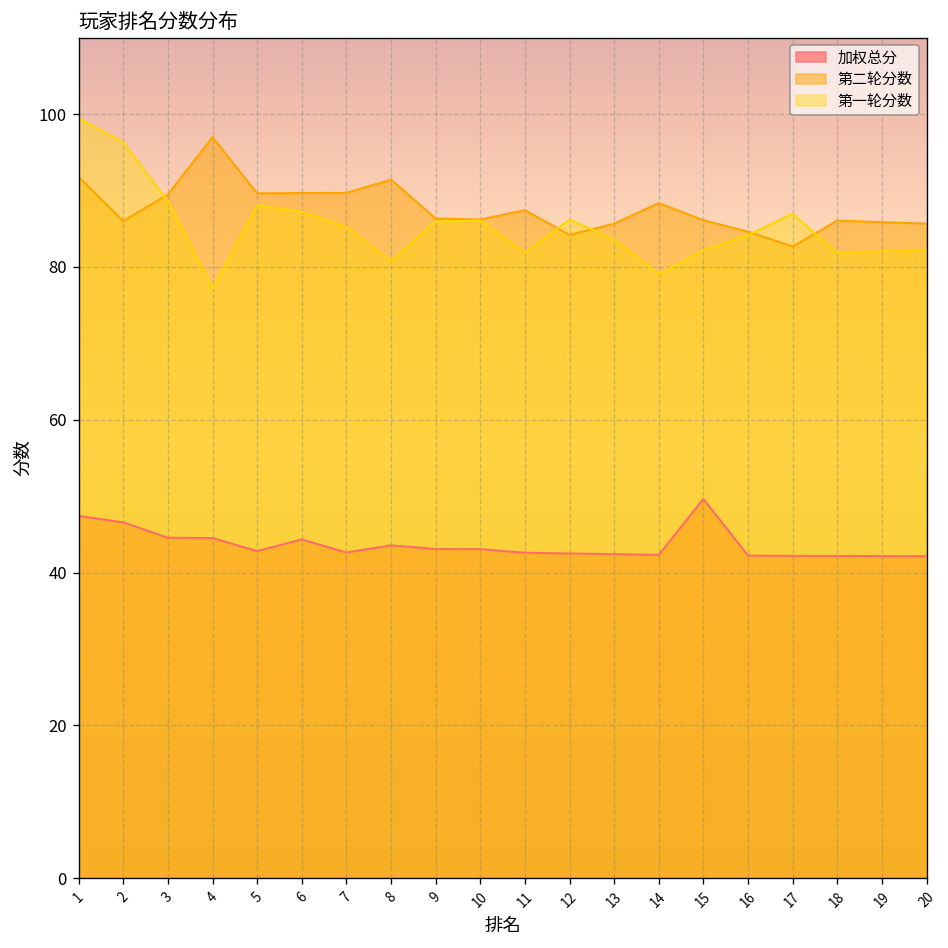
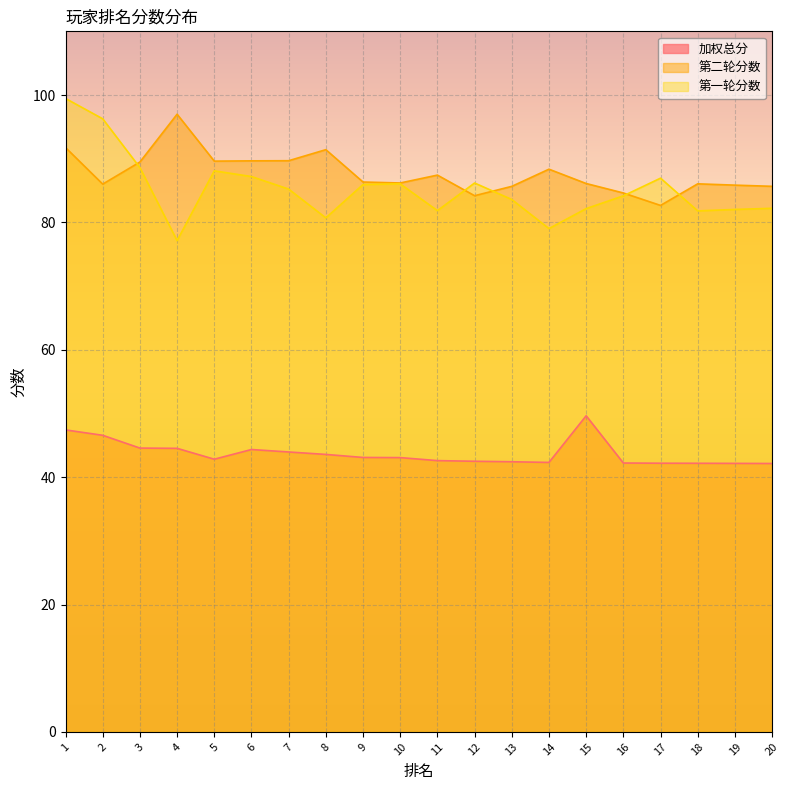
  {
    "加权总分": {
      "1": 47,
      "2": 47,
      "3": 45,
      "4": 45,
      "5": 43,
      "6": 44,
-     "7": 43,
+     "7": 44,
      "8": 44,
      "9": 43,
      "10": 43,
      "11": 43,
      "12": 42,
      "13": 42,
      "14": 42,
      "15": 50,
      "16": 42,
      "17": 42,
      "18": 42,
      "19": 42,
      "20": 42
    }
  }
